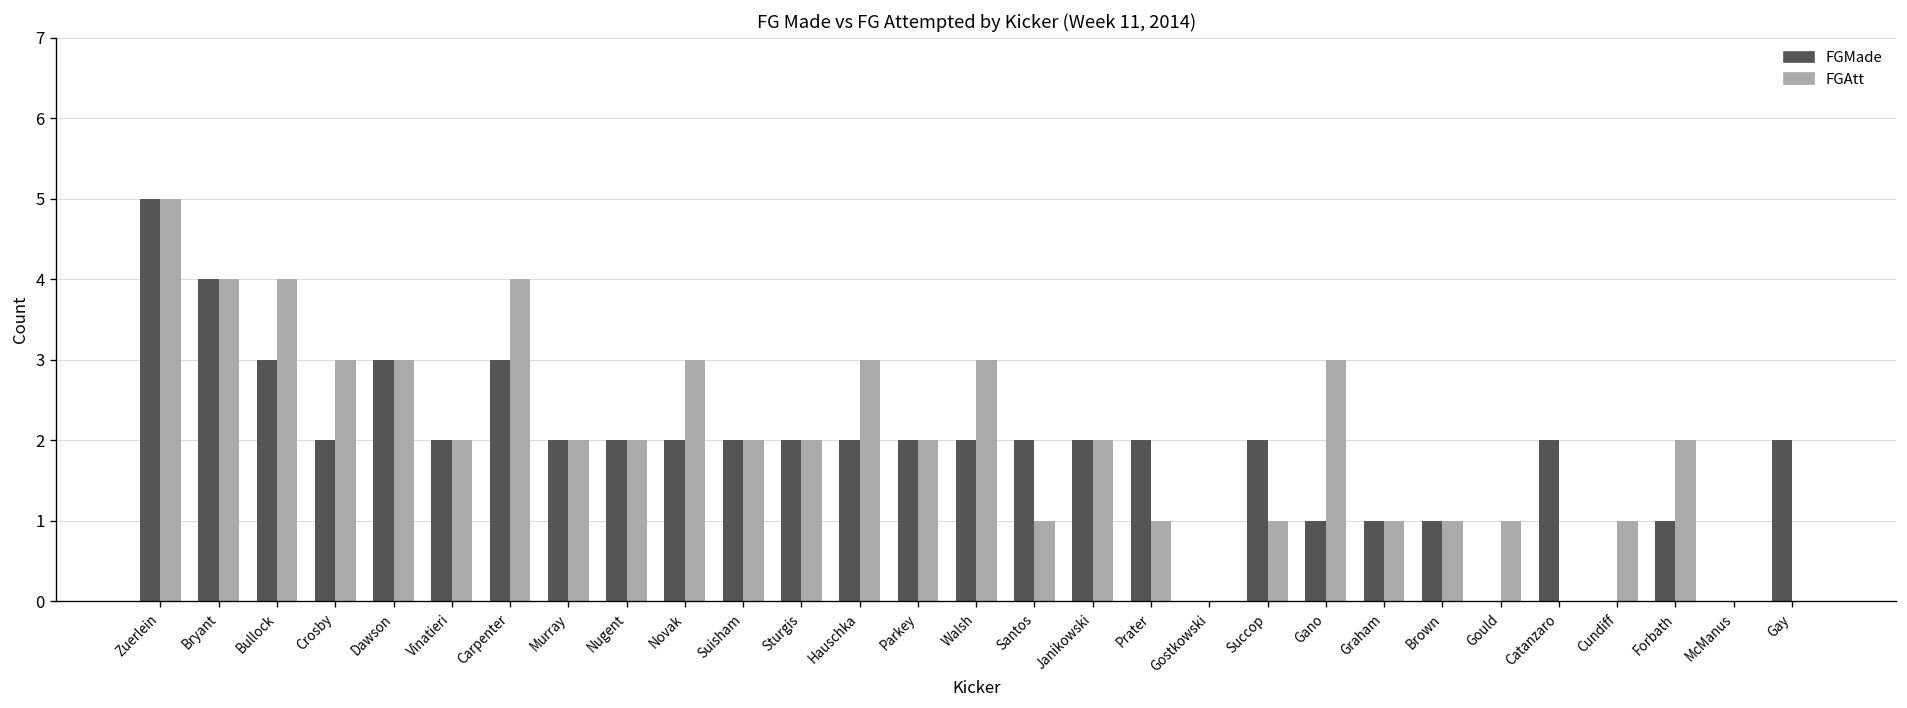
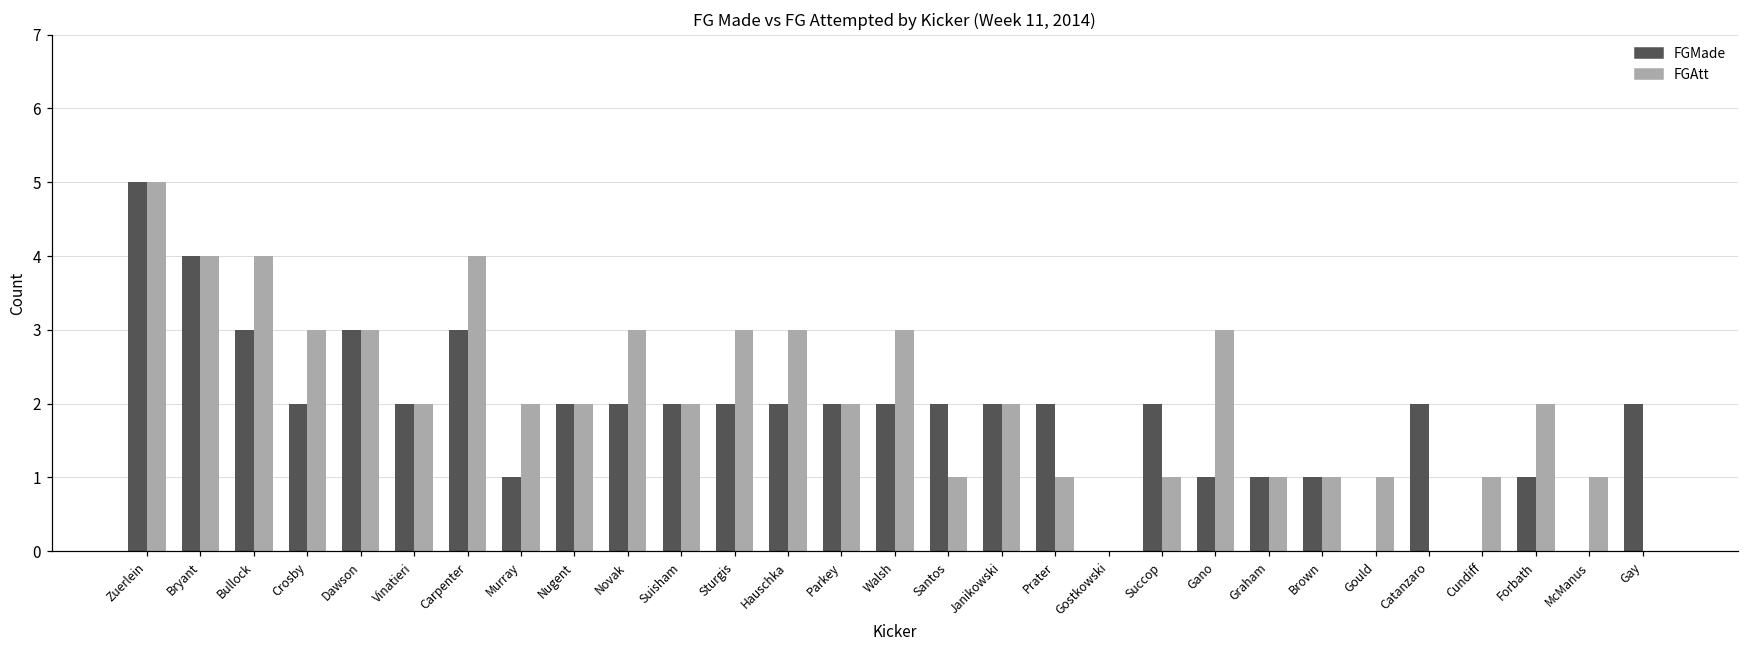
  {
    "FGMade": {
      "Zuerlein": 5,
      "Bryant": 4,
      "Bullock": 3,
      "Crosby": 2,
      "Dawson": 3,
      "Vinatieri": 2,
      "Carpenter": 3,
-     "Murray": 2,
+     "Murray": 1,
      "Nugent": 2,
      "Novak": 2,
      "Suisham": 2,
      "Sturgis": 2,
      "Hauschka": 2,
      "Parkey": 2,
      "Walsh": 2,
      "Santos": 2,
      "Janikowski": 2,
      "Prater": 2,
      "Gostkowski": 0,
      "Succop": 2,
      "Gano": 1,
      "Graham": 1,
      "Brown": 1,
      "Gould": 0,
      "Catanzaro": 2,
      "Cundiff": 0,
      "Forbath": 1,
      "McManus": 0,
      "Gay": 2
    },
    "FGAtt": {
      "Zuerlein": 5,
      "Bryant": 4,
      "Bullock": 4,
      "Crosby": 3,
      "Dawson": 3,
      "Vinatieri": 2,
      "Carpenter": 4,
      "Murray": 2,
      "Nugent": 2,
      "Novak": 3,
      "Suisham": 2,
-     "Sturgis": 2,
+     "Sturgis": 3,
      "Hauschka": 3,
      "Parkey": 2,
      "Walsh": 3,
      "Santos": 1,
      "Janikowski": 2,
      "Prater": 1,
      "Gostkowski": 0,
      "Succop": 1,
      "Gano": 3,
      "Graham": 1,
      "Brown": 1,
      "Gould": 1,
      "Catanzaro": 0,
      "Cundiff": 1,
      "Forbath": 2,
-     "McManus": 0,
+     "McManus": 1,
      "Gay": 0
    }
  }
